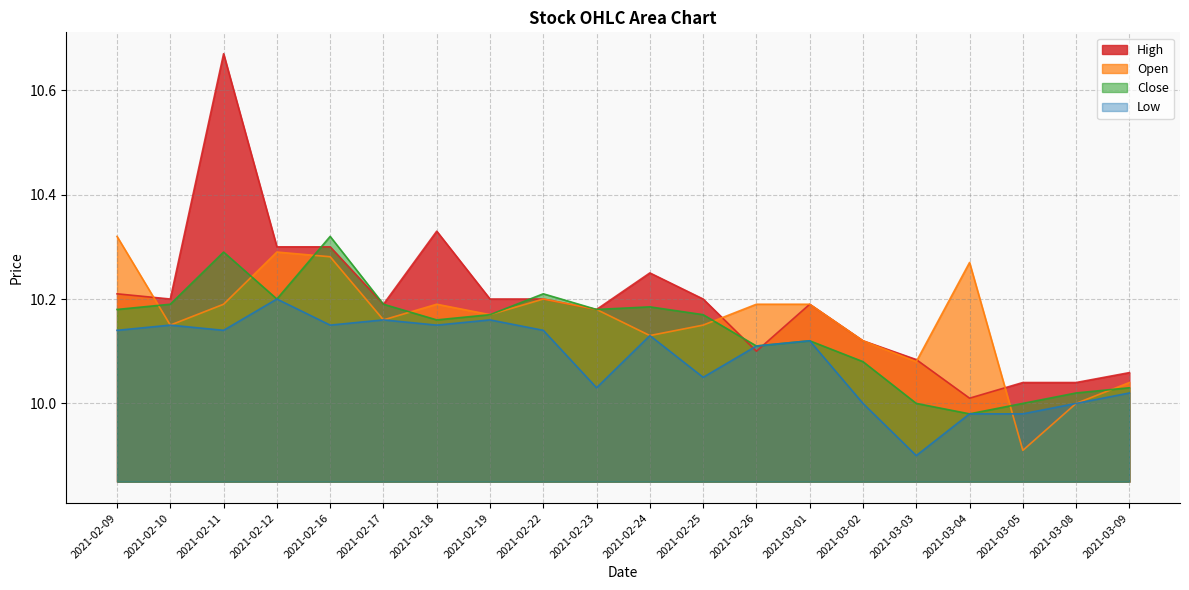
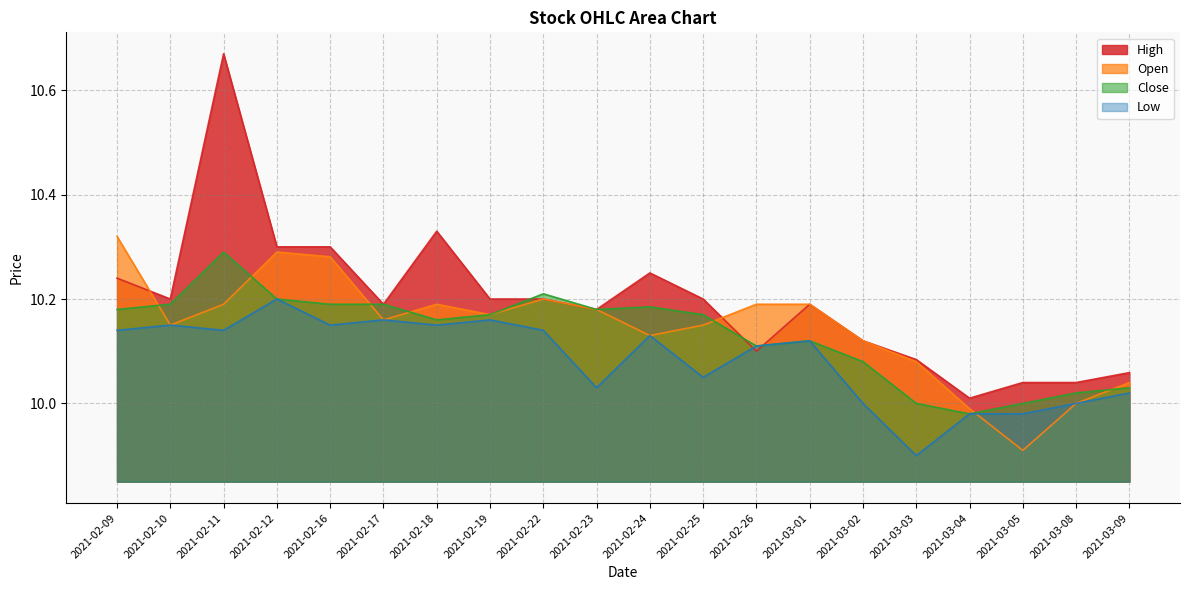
  {
    "High": {
-     "2021-02-09": 10.21,
+     "2021-02-09": 10.24,
      "2021-02-10": 10.20,
      "2021-02-11": 10.67,
      "2021-02-12": 10.30,
      "2021-02-16": 10.30,
      "2021-02-18": 10.33,
      "2021-02-19": 10.20,
      "2021-02-24": 10.25,
      "2021-02-25": 10.20,
      "2021-02-26": 10.10,
      "2021-03-04": 10.01,
      "2021-03-05": 10.04,
      "2021-03-08": 10.04,
      "2021-03-09": 10.06
    },
    "Open": {
      "2021-02-09": 10.32,
      "2021-02-11": 10.19,
      "2021-02-12": 10.29,
      "2021-02-16": 10.28,
      "2021-02-18": 10.19,
      "2021-02-25": 10.15,
      "2021-02-26": 10.19,
-     "2021-03-04": 10.27,
+     "2021-03-04": 9.99,
      "2021-03-05": 9.91,
      "2021-03-09": 10.04
    },
    "Close": {
      "2021-02-09": 10.18,
      "2021-02-10": 10.19,
      "2021-02-11": 10.29,
-     "2021-02-16": 10.32,
+     "2021-02-16": 10.19,
      "2021-02-18": 10.16,
      "2021-02-22": 10.21,
      "2021-02-24": 10.19,
      "2021-02-25": 10.17,
      "2021-03-02": 10.08,
      "2021-03-03": 10.00,
      "2021-03-05": 10.00,
      "2021-03-08": 10.02,
      "2021-03-09": 10.03
    },
    "Low": {
      "2021-02-09": 10.14,
      "2021-02-11": 10.14,
      "2021-02-16": 10.15,
      "2021-02-18": 10.15,
      "2021-02-19": 10.16,
      "2021-02-22": 10.14,
      "2021-02-23": 10.03,
      "2021-02-25": 10.05,
      "2021-03-02": 10.00,
      "2021-03-03": 9.90,
      "2021-03-05": 9.98,
      "2021-03-09": 10.02
    }
  }
